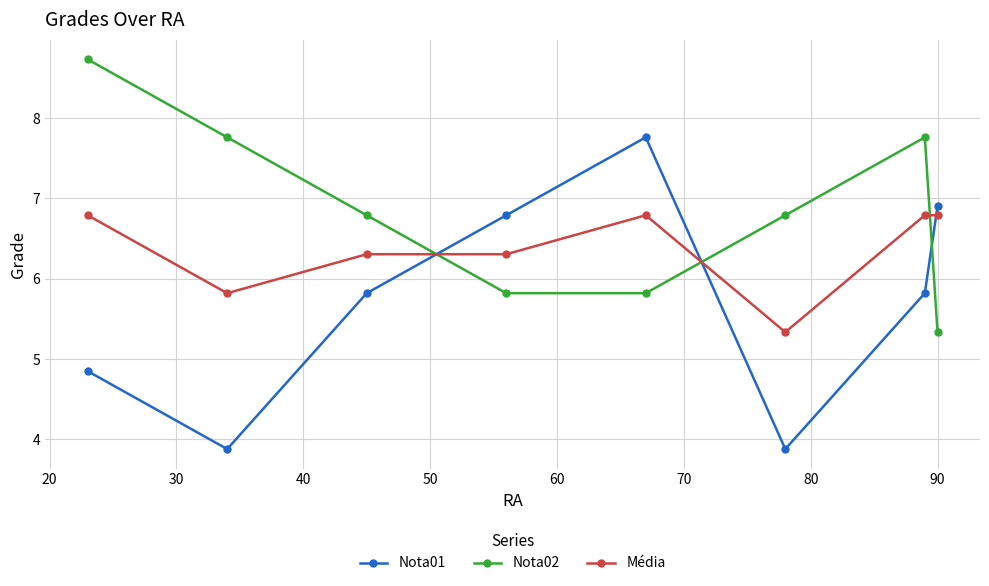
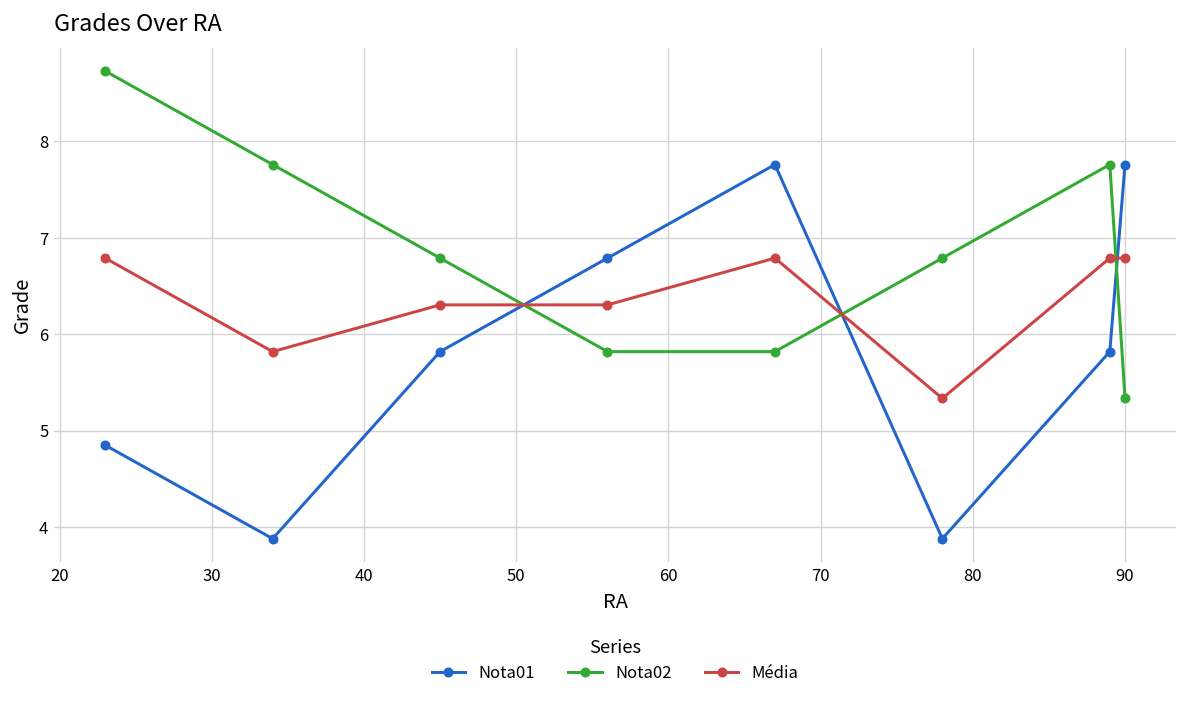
  {
    "Nota01": {
-     "90": 6.9
+     "90": 7.8
    },
    "Nota02": {
      "90": 5.3
    },
    "Média": {
      "90": 6.8
    }
  }
